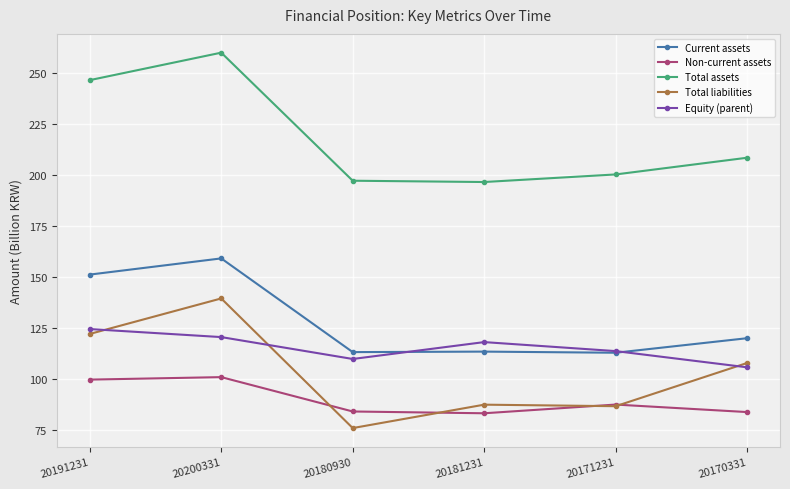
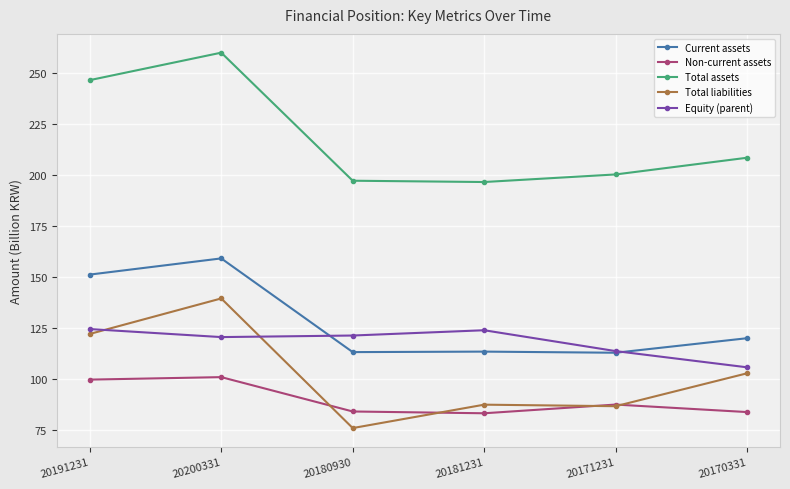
  {
    "Current assets": {
      "20191231": 151,
      "20200331": 159,
      "20180930": 113,
      "20181231": 113,
      "20170331": 120
    },
    "Non-current assets": {
      "20191231": 100,
      "20200331": 101,
      "20180930": 84,
      "20181231": 83,
      "20170331": 84
    },
    "Total assets": {
      "20191231": 246,
      "20200331": 260,
      "20180930": 197,
      "20181231": 196,
      "20171231": 200,
      "20170331": 208
    },
    "Total liabilities": {
      "20191231": 122,
      "20200331": 139,
      "20180930": 76,
      "20181231": 87,
-     "20170331": 108
+     "20170331": 103
    },
    "Equity (parent)": {
      "20191231": 124,
      "20200331": 120,
-     "20180930": 110,
-     "20181231": 118,
+     "20180930": 121,
+     "20181231": 124,
      "20170331": 106
    }
  }
